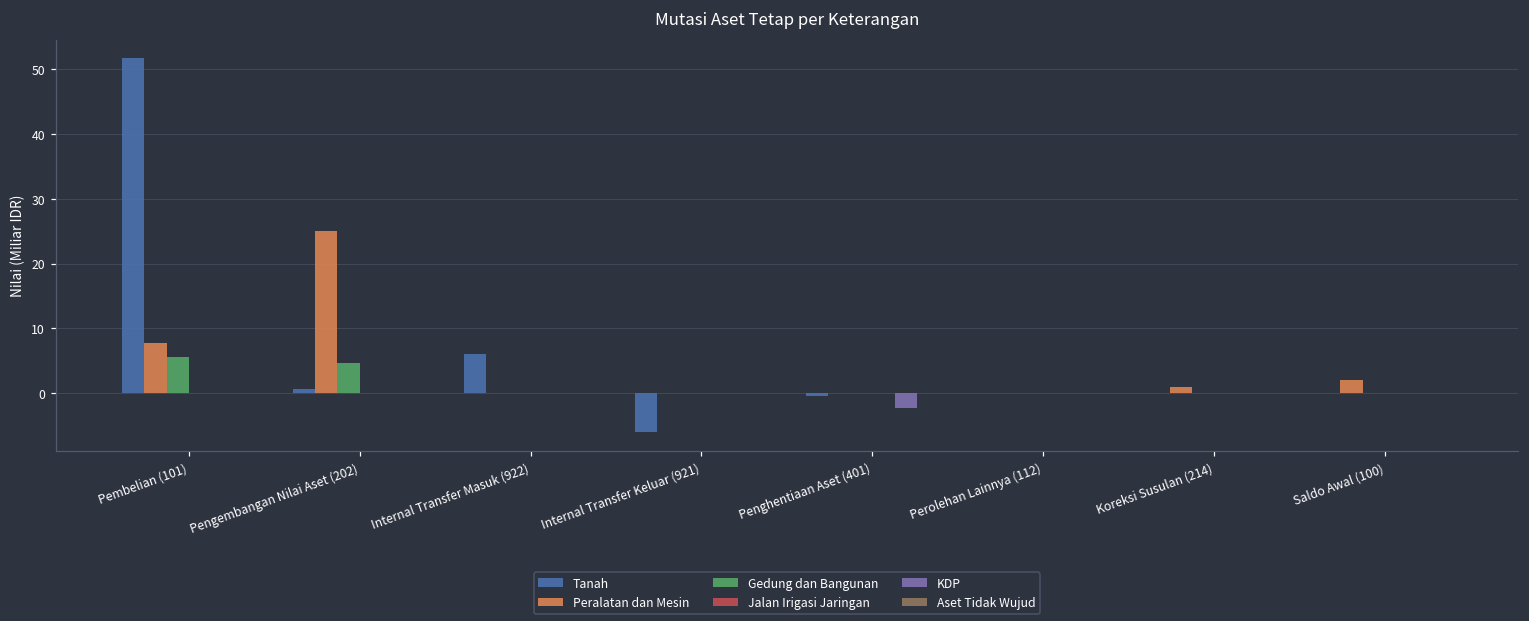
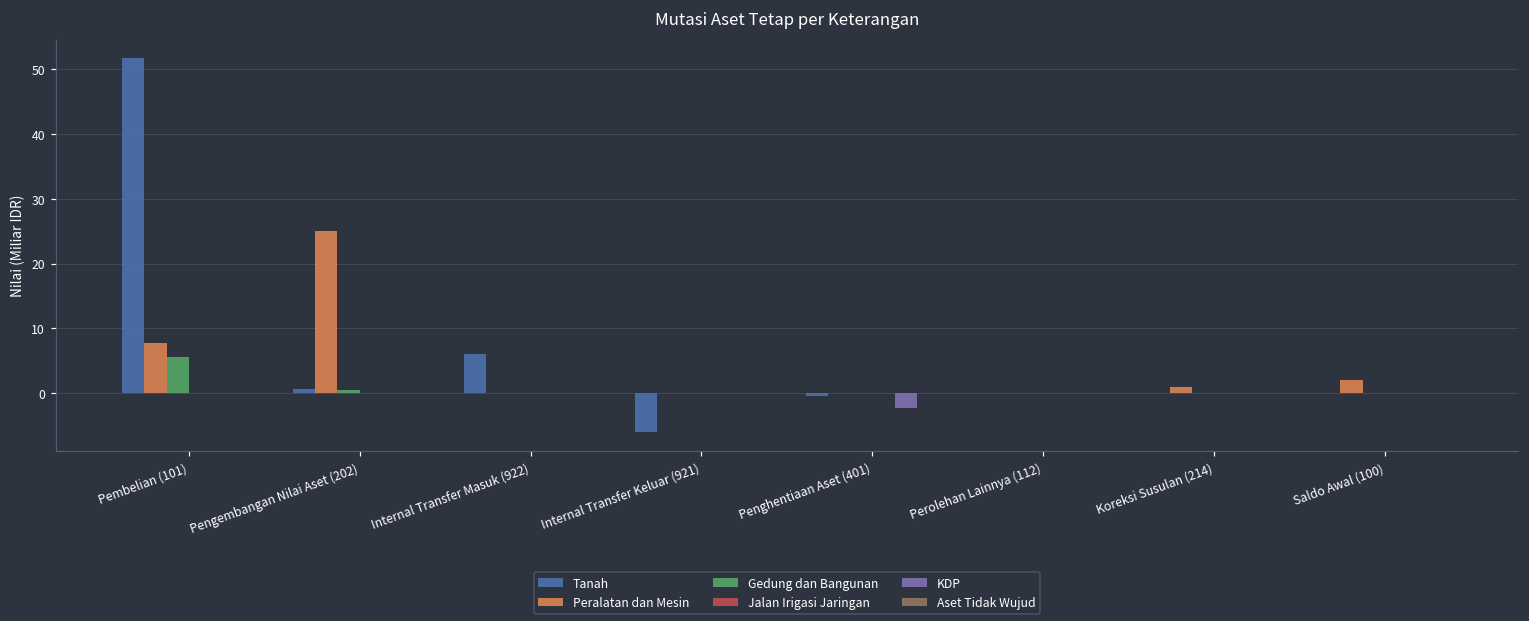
  {
    "Gedung dan Bangunan": {
      "Pembelian (101)": 6,
-     "Pengembangan Nilai Aset (202)": 5,
+     "Pengembangan Nilai Aset (202)": 1,
      "Internal Transfer Masuk (922)": 0,
      "Internal Transfer Keluar (921)": 0,
      "Penghentiaan Aset (401)": 0,
      "Perolehan Lainnya (112)": 0,
      "Koreksi Susulan (214)": 0,
      "Saldo Awal (100)": 0
    },
    "Aset Tidak Wujud": {
      "Pembelian (101)": 0,
      "Pengembangan Nilai Aset (202)": 0,
      "Internal Transfer Masuk (922)": 0,
      "Internal Transfer Keluar (921)": 0,
      "Penghentiaan Aset (401)": 0,
      "Perolehan Lainnya (112)": 0,
      "Koreksi Susulan (214)": 0,
      "Saldo Awal (100)": 0
    }
  }
